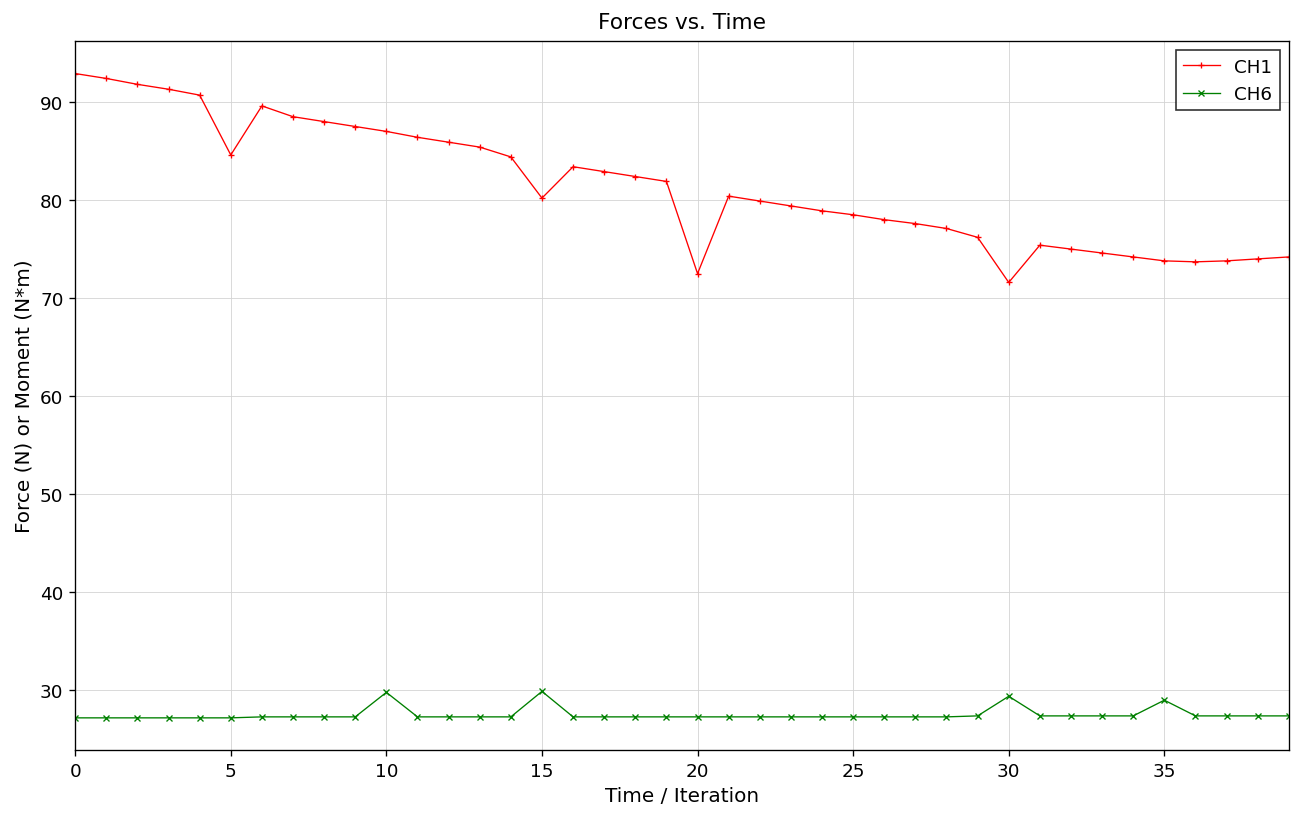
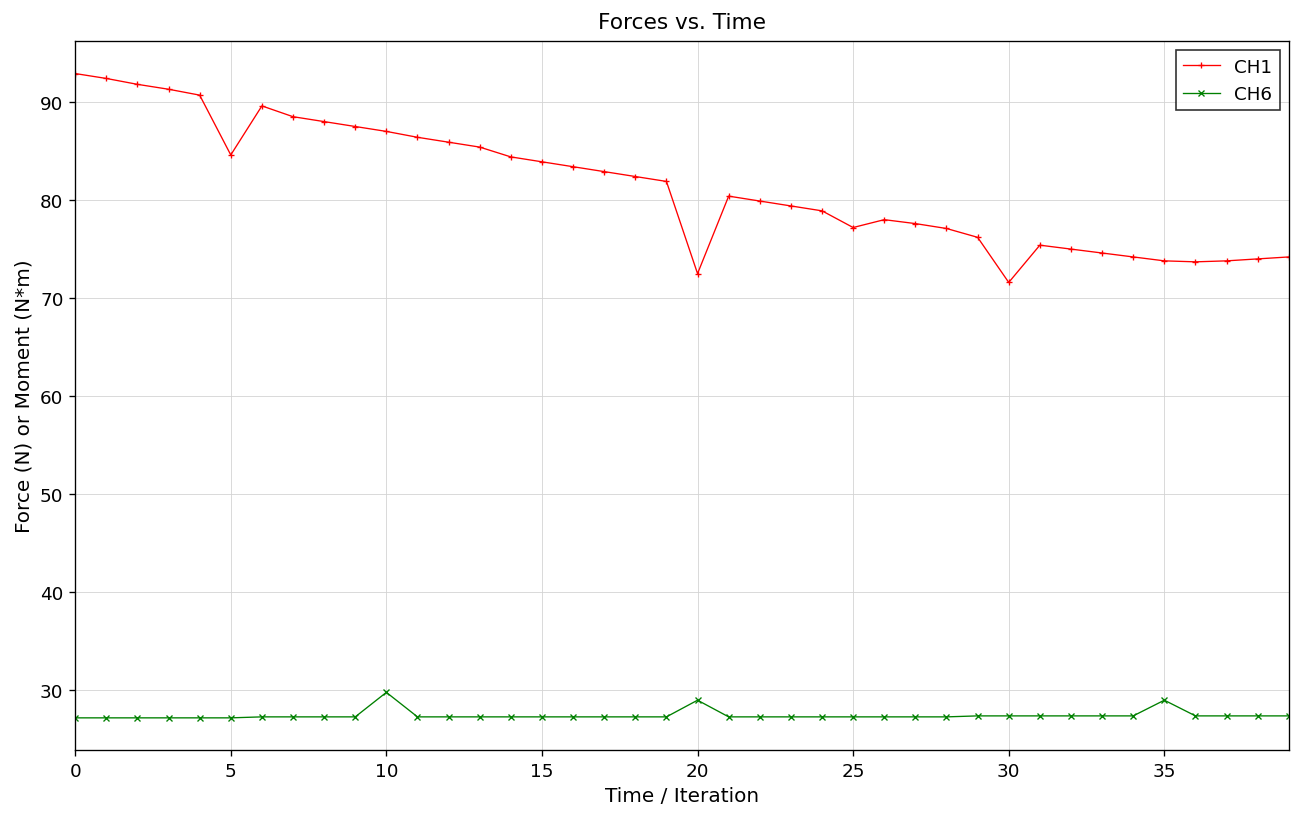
  {
    "CH1": {
      "0": 93,
      "5": 85,
      "10": 87,
-     "15": 80,
+     "15": 84,
      "20": 73,
-     "25": 79,
+     "25": 77,
      "30": 72,
      "35": 74
    },
    "CH6": {
      "0": 27,
      "5": 27,
      "10": 30,
-     "15": 30,
-     "20": 27,
+     "15": 27,
+     "20": 29,
      "25": 27,
-     "30": 29,
+     "30": 27,
      "35": 29
    }
  }
